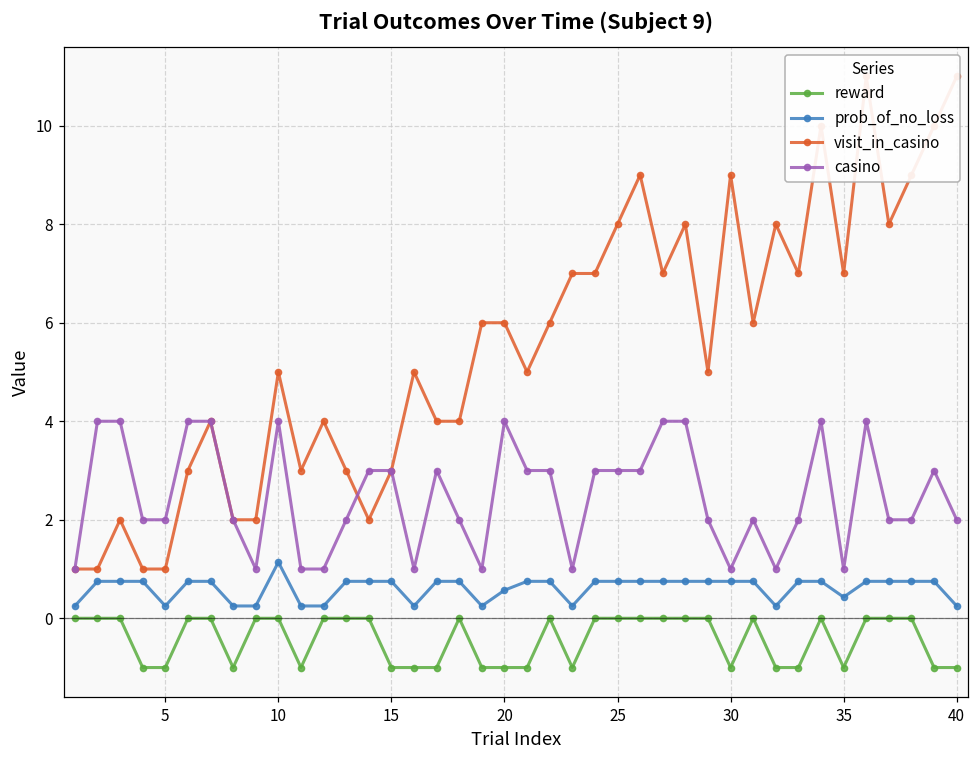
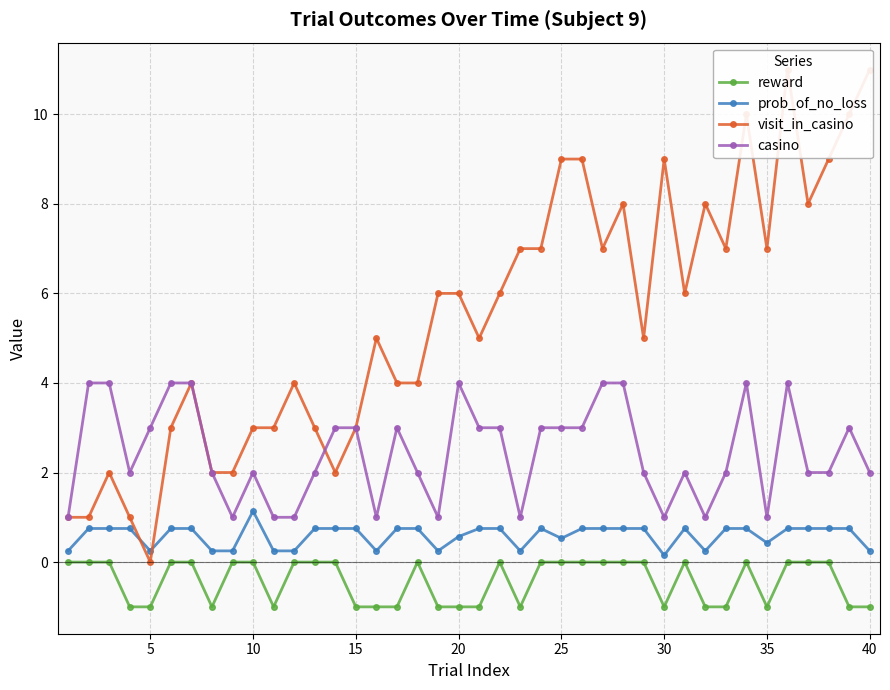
  {
    "reward": {
      "5": -1.0,
      "10": 0.0,
      "15": -1.0,
      "20": -1.0,
      "25": 0.0,
      "30": -1.0,
      "35": -1.0,
      "40": -1.0
    },
    "prob_of_no_loss": {
      "5": 0.3,
      "10": 1.1,
      "15": 0.8,
      "20": 0.6,
-     "25": 0.8,
-     "30": 0.8,
+     "25": 0.5,
+     "30": 0.2,
      "35": 0.4,
      "40": 0.3
    },
    "visit_in_casino": {
-     "5": 1,
-     "10": 5,
+     "5": 0,
+     "10": 3,
      "20": 6,
-     "25": 8,
+     "25": 9,
      "30": 9,
      "35": 7
    },
    "casino": {
-     "5": 2,
-     "10": 4,
+     "5": 3,
+     "10": 2,
      "20": 4,
      "25": 3,
      "30": 1,
      "35": 1,
      "40": 2
    }
  }
